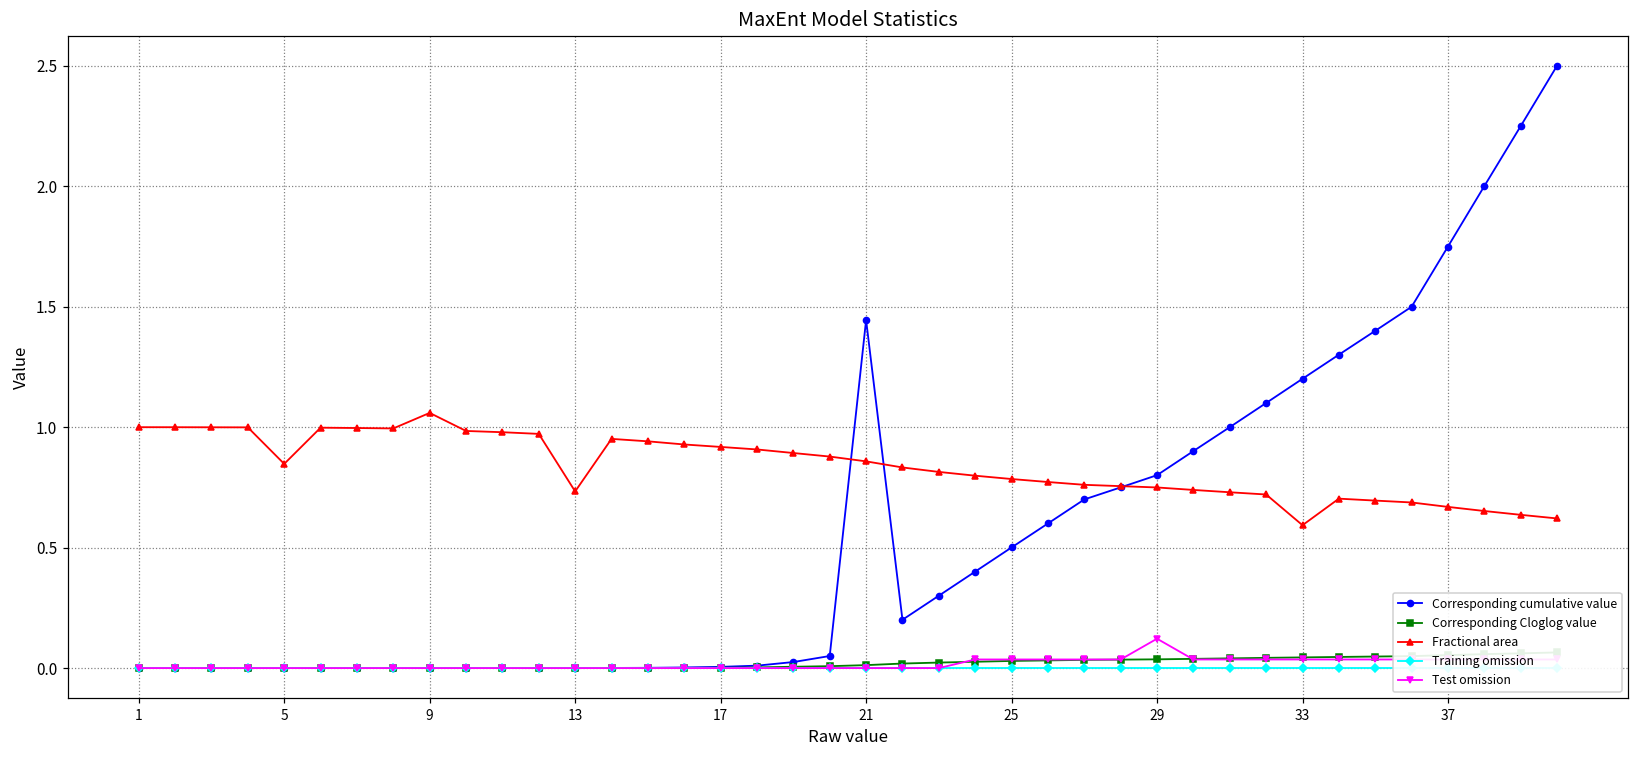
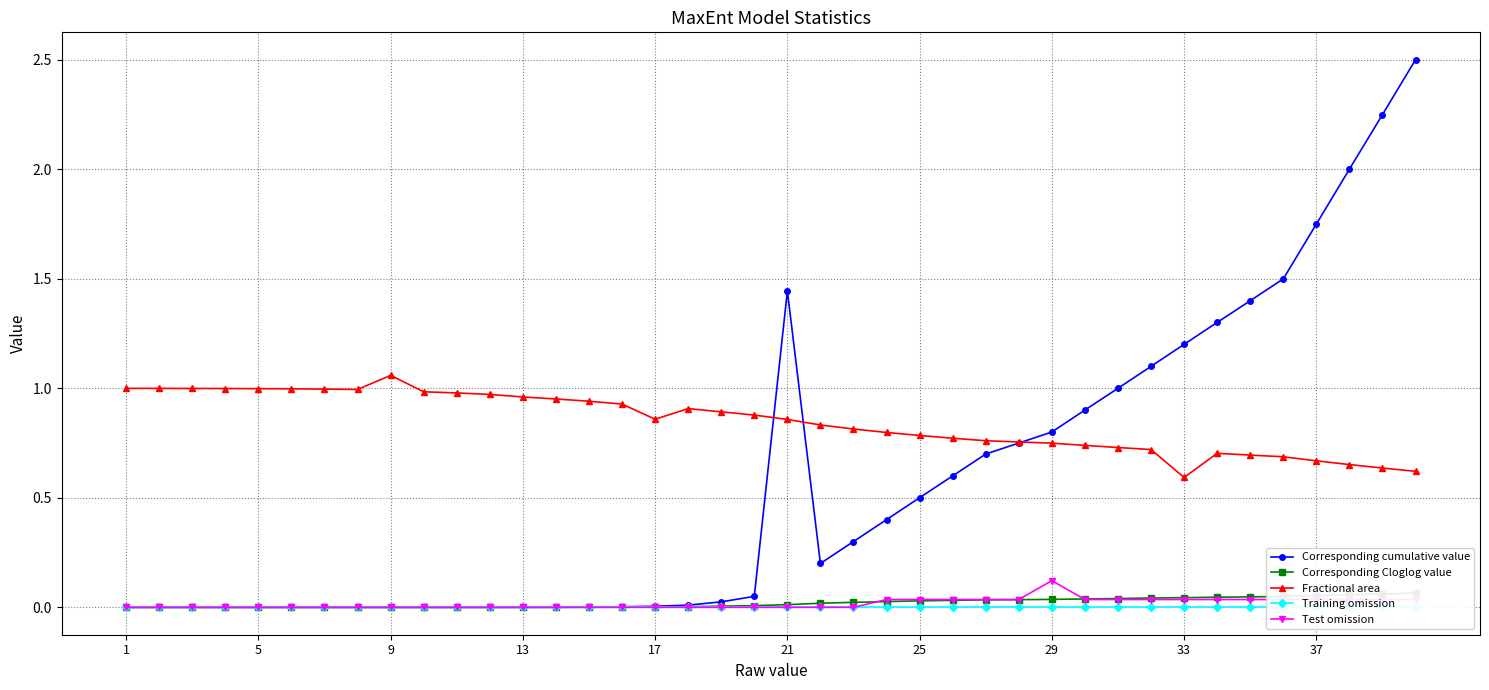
  {
    "Corresponding cumulative value": {
      "21": 1.44,
      "25": 0.50,
      "29": 0.80,
      "33": 1.20,
      "37": 1.75
    },
    "Corresponding Cloglog value": {
      "21": 0.01,
      "29": 0.04
    },
    "Fractional area": {
      "1": 1.00,
-     "5": 0.85,
+     "5": 1.00,
      "9": 1.06,
-     "13": 0.73,
-     "17": 0.92,
+     "13": 0.96,
+     "17": 0.86,
      "21": 0.86,
      "25": 0.78,
      "29": 0.75,
      "33": 0.59,
      "37": 0.67
    },
    "Training omission": {
      "25": 0.00,
      "29": 0.00,
      "33": 0.00
    },
    "Test omission": {
      "29": 0.12
    }
  }
